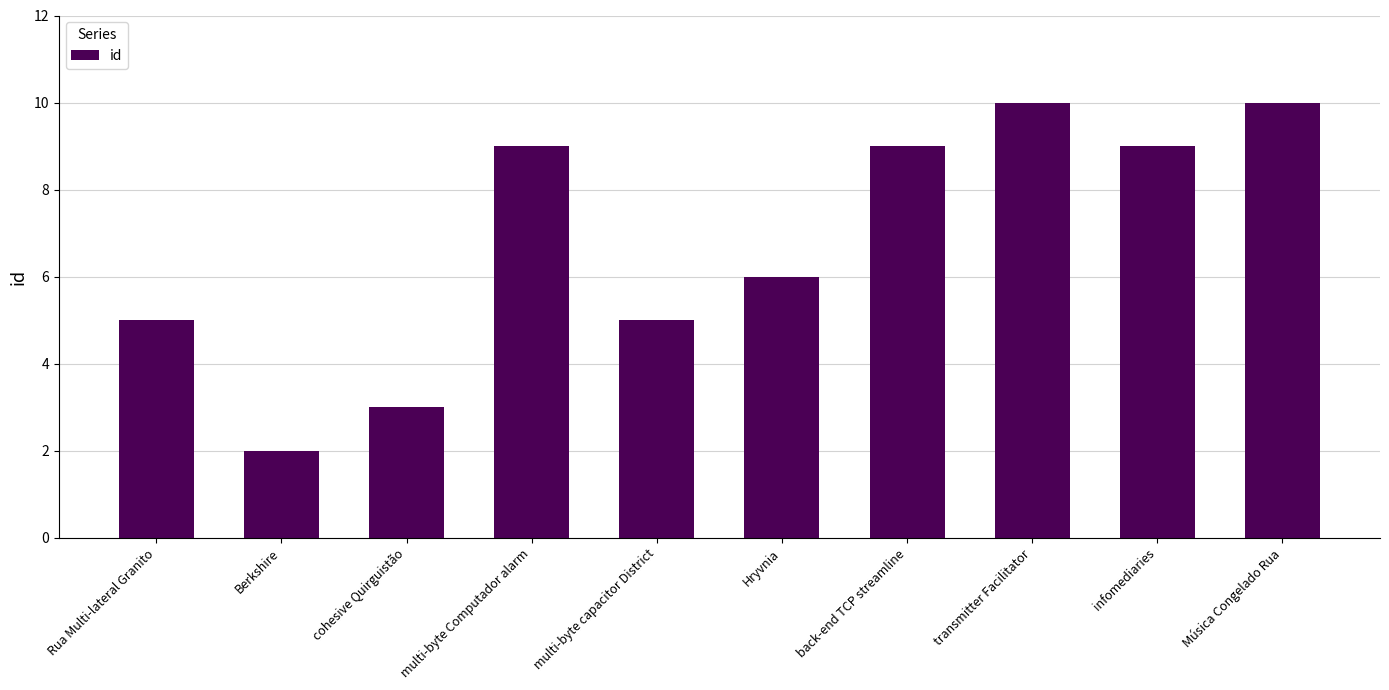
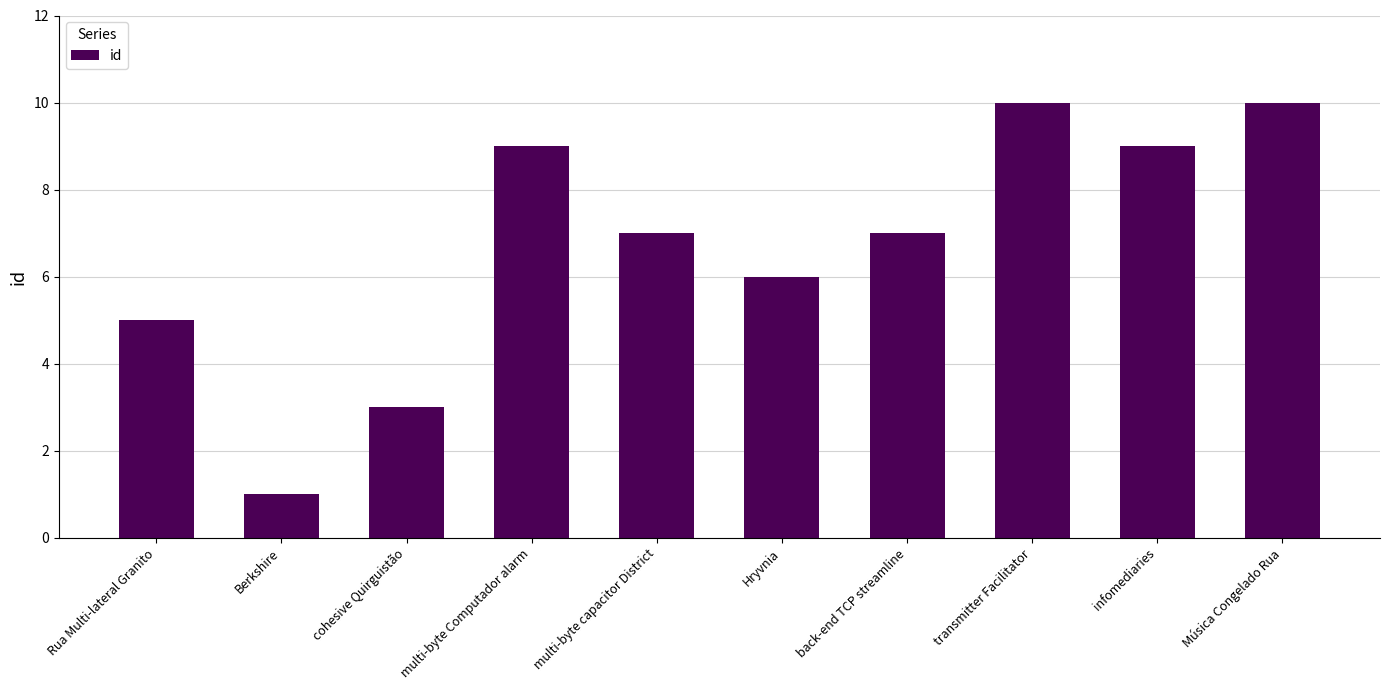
  {
    "Rua Multi-lateral Granito": 5,
-   "Berkshire": 2,
+   "Berkshire": 1,
    "cohesive Quirguistão": 3,
    "multi-byte Computador alarm": 9,
-   "multi-byte capacitor District": 5,
+   "multi-byte capacitor District": 7,
    "Hryvnia": 6,
-   "back-end TCP streamline": 9,
+   "back-end TCP streamline": 7,
    "transmitter Facilitator": 10,
    "infomediaries": 9,
    "Música Congelado Rua": 10
  }
